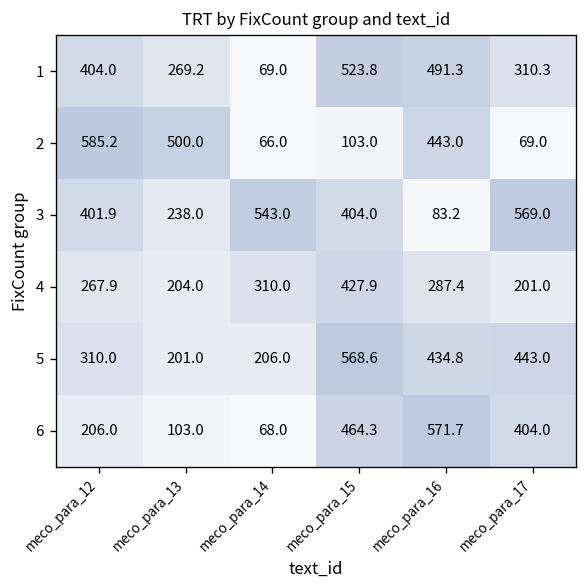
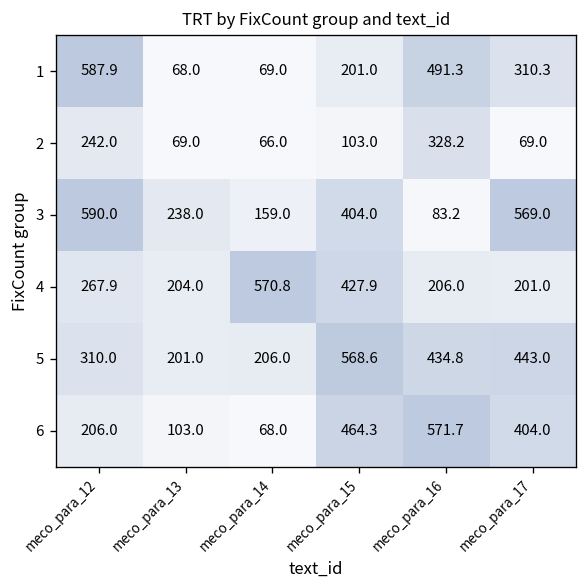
  {
    "1": {
-     "meco_para_12": 404.0,
-     "meco_para_13": 269.2,
+     "meco_para_12": 587.9,
+     "meco_para_13": 68.0,
      "meco_para_14": 69.0,
-     "meco_para_15": 523.8,
+     "meco_para_15": 201.0,
      "meco_para_16": 491.3,
      "meco_para_17": 310.3
    },
    "2": {
-     "meco_para_12": 585.2,
-     "meco_para_13": 500.0,
+     "meco_para_12": 242.0,
+     "meco_para_13": 69.0,
      "meco_para_14": 66.0,
      "meco_para_15": 103.0,
-     "meco_para_16": 443.0,
+     "meco_para_16": 328.2,
      "meco_para_17": 69.0
    },
    "3": {
-     "meco_para_12": 401.9,
+     "meco_para_12": 590.0,
      "meco_para_13": 238.0,
-     "meco_para_14": 543.0,
+     "meco_para_14": 159.0,
      "meco_para_15": 404.0,
      "meco_para_16": 83.2,
      "meco_para_17": 569.0
    },
    "4": {
      "meco_para_12": 267.9,
      "meco_para_13": 204.0,
-     "meco_para_14": 310.0,
+     "meco_para_14": 570.8,
      "meco_para_15": 427.9,
-     "meco_para_16": 287.4,
+     "meco_para_16": 206.0,
      "meco_para_17": 201.0
    },
    "5": {
      "meco_para_12": 310.0,
      "meco_para_13": 201.0,
      "meco_para_14": 206.0,
      "meco_para_15": 568.6,
      "meco_para_16": 434.8,
      "meco_para_17": 443.0
    },
    "6": {
      "meco_para_12": 206.0,
      "meco_para_13": 103.0,
      "meco_para_14": 68.0,
      "meco_para_15": 464.3,
      "meco_para_16": 571.7,
      "meco_para_17": 404.0
    }
  }
